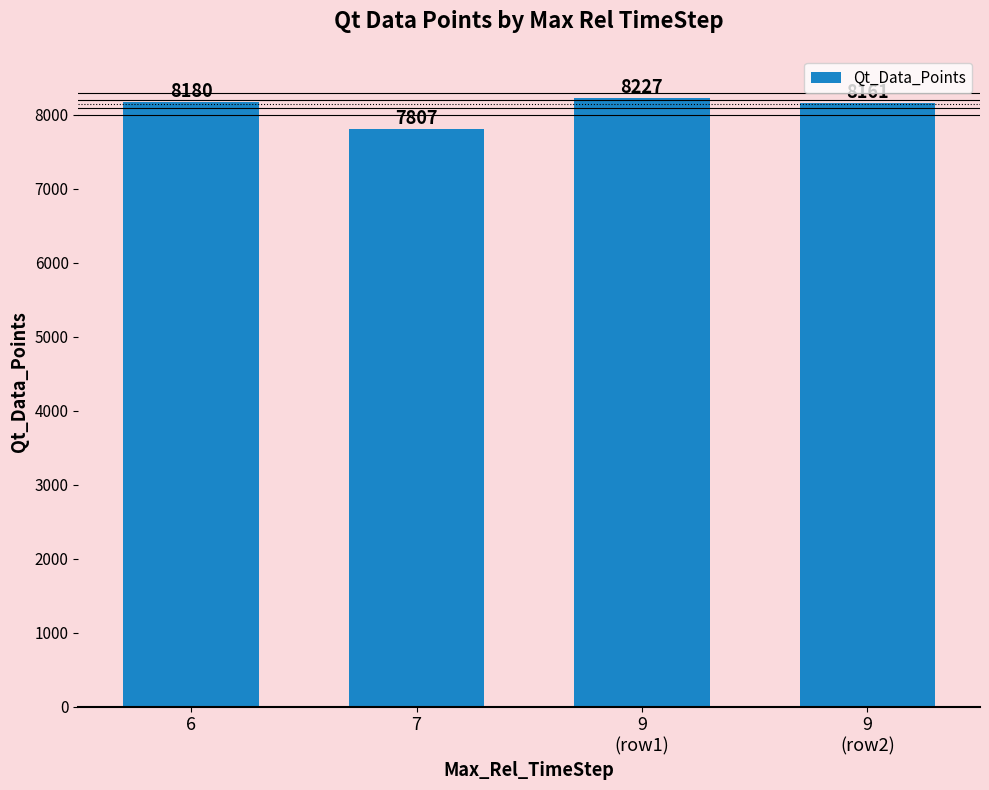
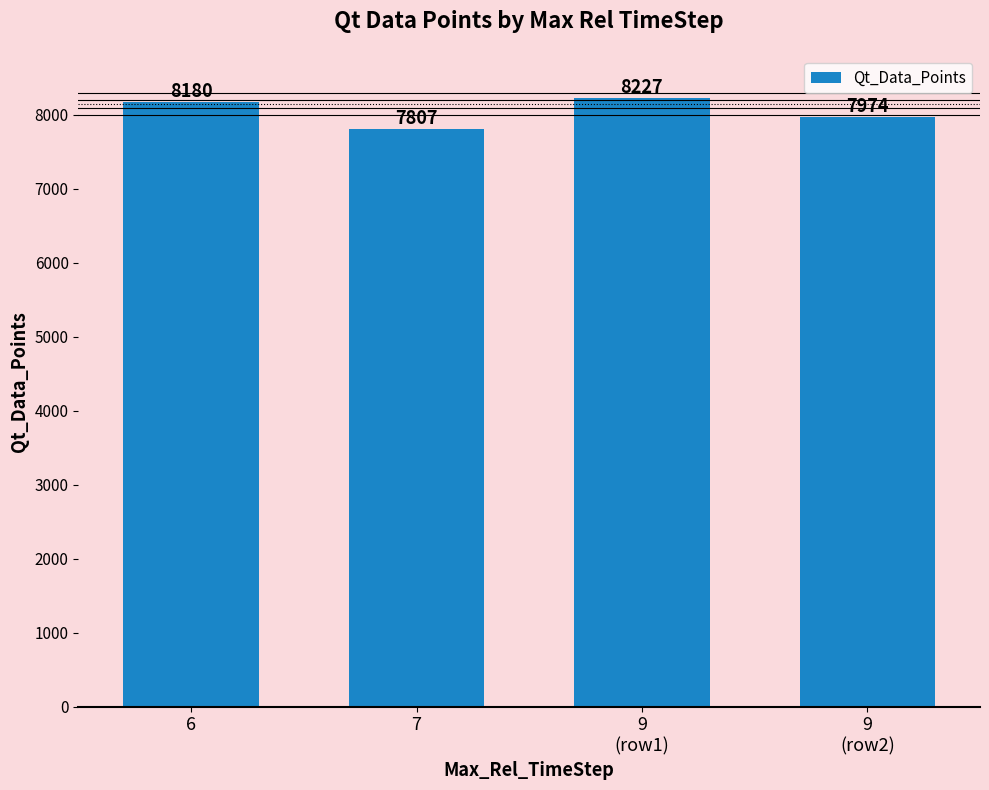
  {
-   "9 (row2)": 8200
+   "9 (row2)": 8000
  }
